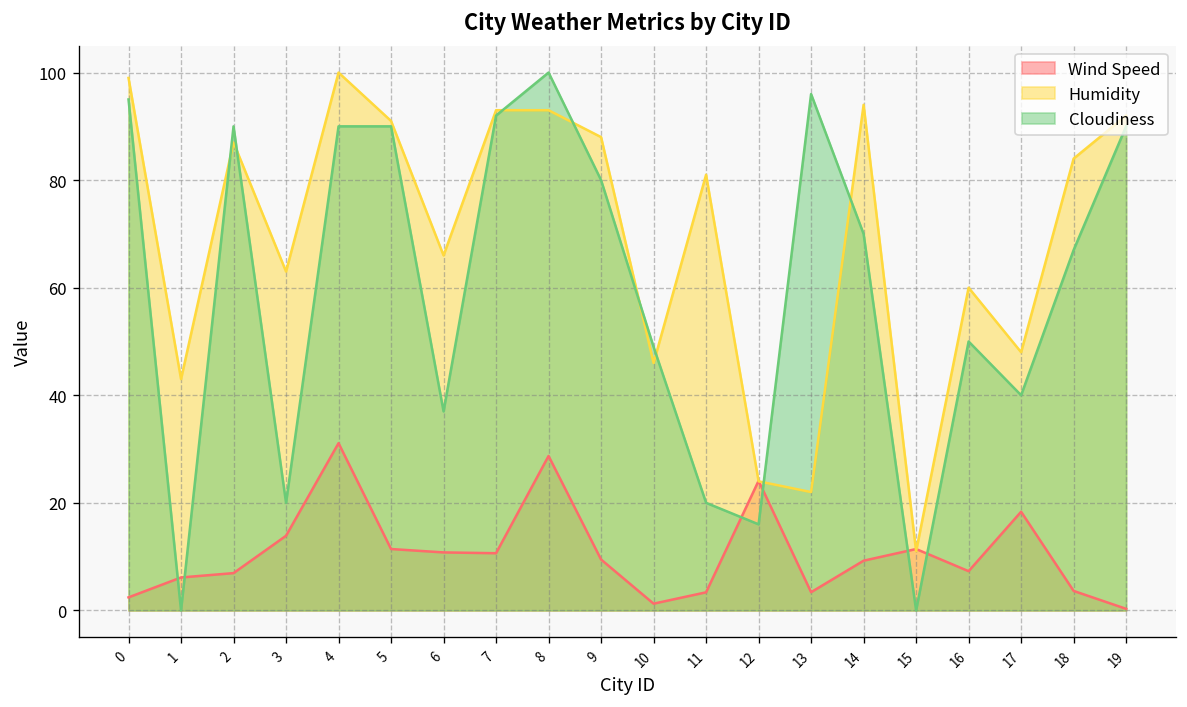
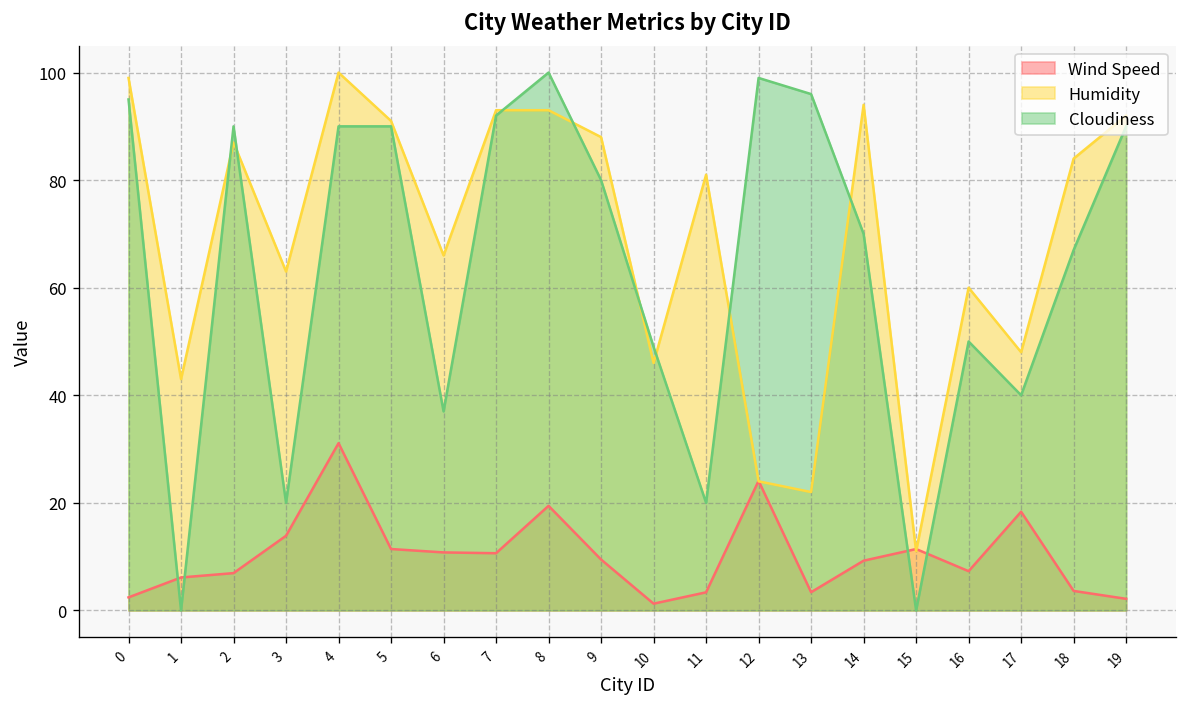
  {
    "Wind Speed": {
      "0": 2,
      "1": 6,
      "2": 7,
      "3": 14,
      "4": 31,
      "5": 11,
      "6": 11,
      "7": 11,
-     "8": 29,
+     "8": 19,
      "9": 9,
      "10": 1,
      "11": 3,
      "13": 3,
      "14": 9,
      "16": 7,
      "17": 18,
      "18": 4,
-     "19": 0
+     "19": 2
    },
    "Humidity": {
      "0": 99,
      "1": 43,
      "2": 87,
      "3": 63,
      "4": 100,
      "5": 91,
      "6": 66,
      "7": 93,
      "8": 93,
      "9": 88,
      "10": 46,
      "11": 81,
      "13": 22,
      "14": 94,
      "16": 60,
      "17": 48,
      "18": 84
    },
    "Cloudiness": {
      "0": 95,
      "1": 0,
      "2": 90,
      "3": 20,
      "4": 90,
      "5": 90,
      "6": 37,
      "7": 92,
      "8": 100,
      "9": 80,
      "10": 49,
      "11": 20,
-     "12": 16,
+     "12": 99,
      "13": 96,
      "14": 70,
      "15": 0,
      "16": 50,
      "17": 40,
      "18": 67
    }
  }
